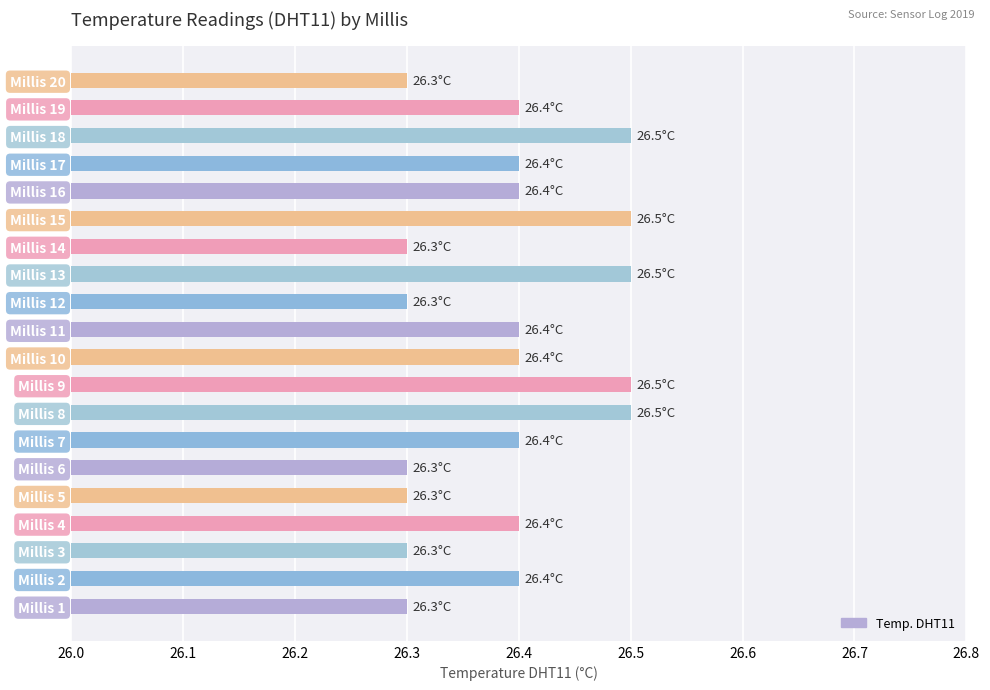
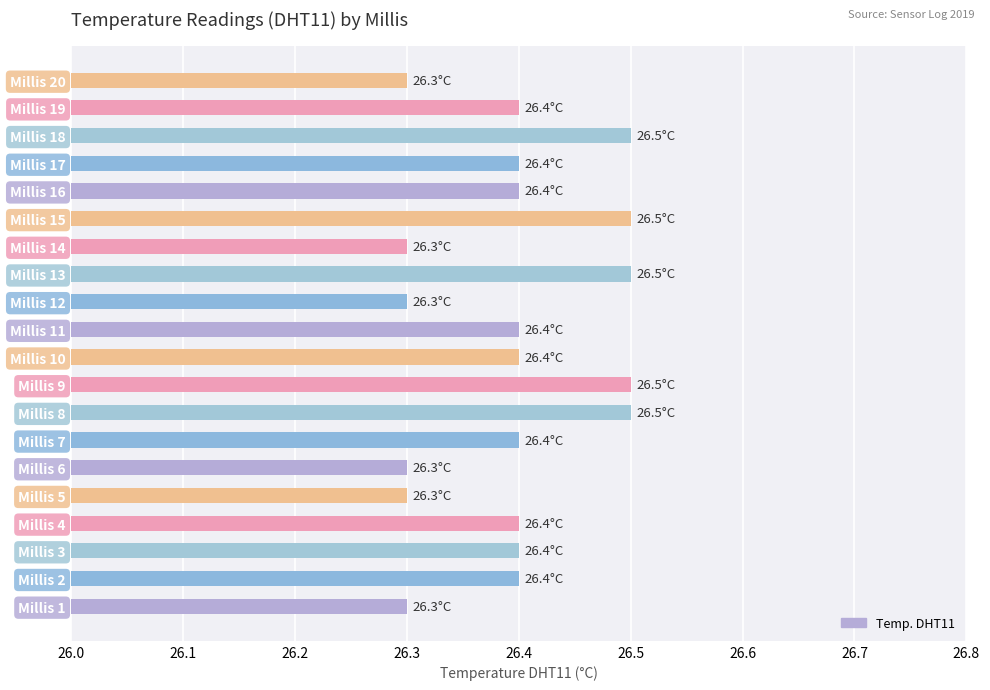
  {
    "Millis 20": "26.3°C",
    "Millis 19": "26.4°C",
    "Millis 18": "26.5°C",
    "Millis 17": "26.4°C",
    "Millis 16": "26.4°C",
    "Millis 15": "26.5°C",
    "Millis 14": "26.3°C",
    "Millis 13": "26.5°C",
    "Millis 12": "26.3°C",
    "Millis 11": "26.4°C",
    "Millis 10": "26.4°C",
    "Millis 9": "26.5°C",
    "Millis 8": "26.5°C",
    "Millis 7": "26.4°C",
    "Millis 6": "26.3°C",
    "Millis 5": "26.3°C",
    "Millis 4": "26.4°C",
-   "Millis 3": "26.3°C",
+   "Millis 3": "26.4°C",
    "Millis 2": "26.4°C",
    "Millis 1": "26.3°C"
  }
